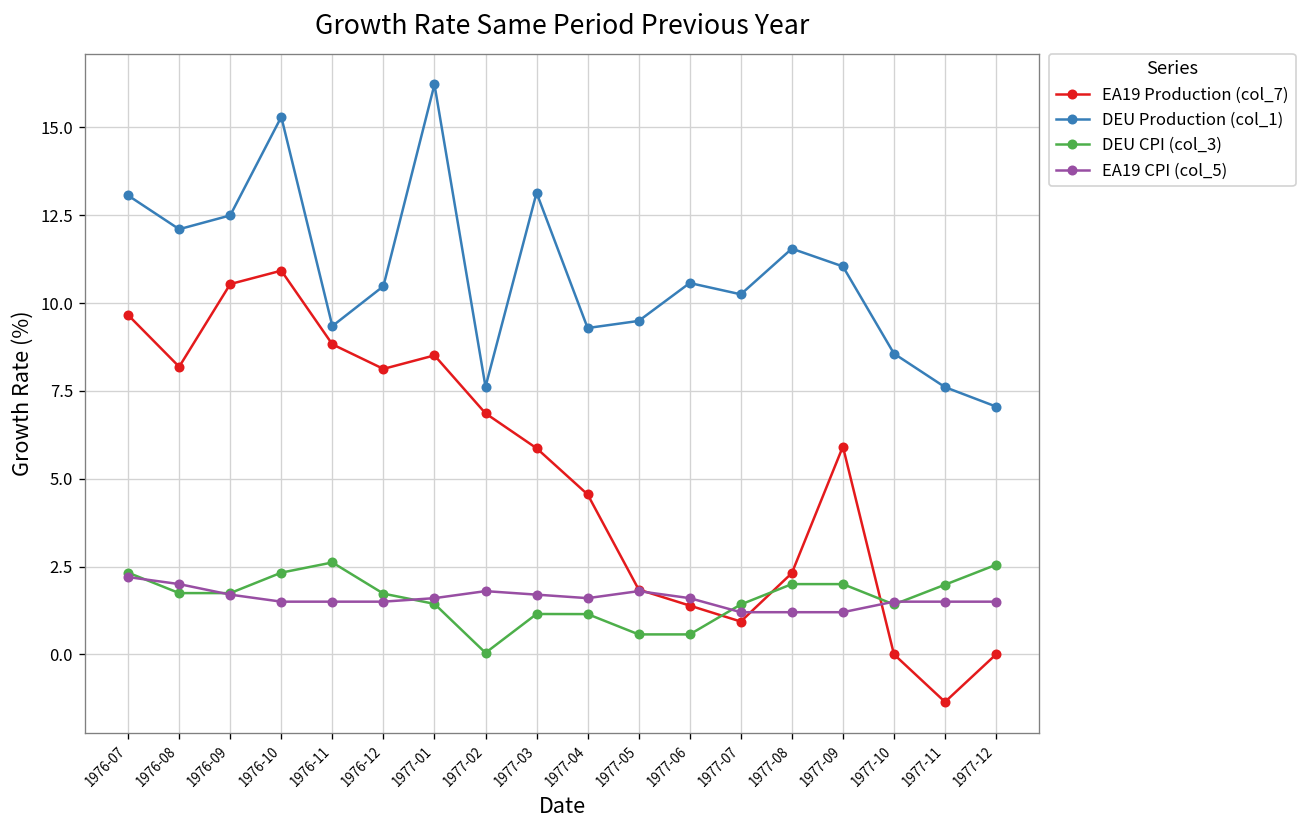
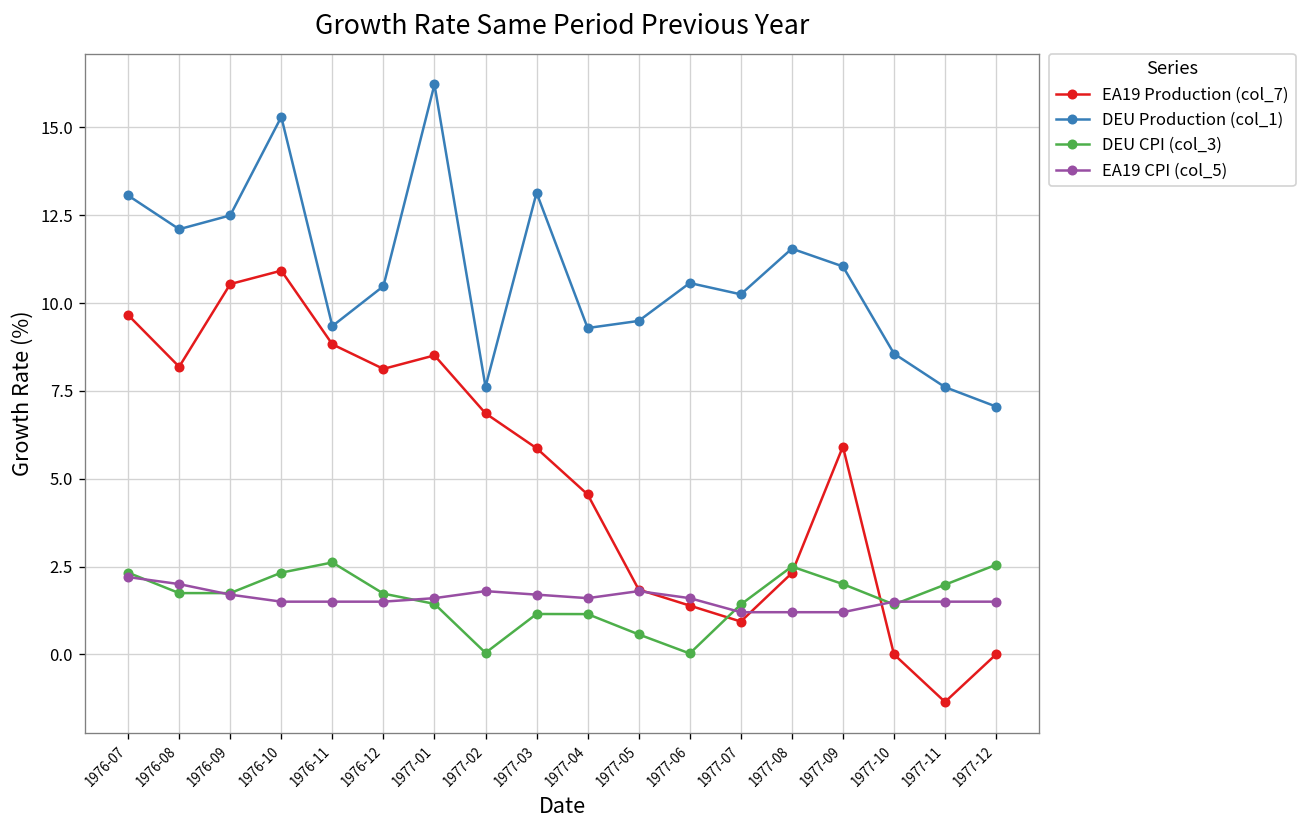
  {
    "EA19 Production (col_7)": {
      "1976-07": 9.7,
      "1976-08": 8.2,
      "1976-09": 10.5,
      "1976-10": 10.9,
      "1976-11": 8.8,
      "1976-12": 8.1,
      "1977-01": 8.5,
      "1977-02": 6.9,
      "1977-03": 5.9,
      "1977-04": 4.6,
      "1977-06": 1.4,
      "1977-07": 0.9,
      "1977-08": 2.3,
      "1977-09": 5.9,
      "1977-10": 0.0,
      "1977-11": -1.4,
      "1977-12": 0.0
    },
    "DEU Production (col_1)": {
      "1976-07": 13.1,
      "1976-08": 12.1,
      "1976-09": 12.5,
      "1976-10": 15.3,
      "1976-11": 9.3,
      "1976-12": 10.5,
      "1977-01": 16.2,
      "1977-02": 7.6,
      "1977-03": 13.1,
      "1977-04": 9.3,
      "1977-05": 9.5,
      "1977-06": 10.6,
      "1977-07": 10.2,
      "1977-08": 11.5,
      "1977-09": 11.0,
      "1977-10": 8.6,
      "1977-11": 7.6,
      "1977-12": 7.1
    },
    "DEU CPI (col_3)": {
      "1976-07": 2.3,
      "1976-08": 1.7,
      "1976-10": 2.3,
      "1976-11": 2.6,
      "1976-12": 1.7,
      "1977-01": 1.4,
      "1977-02": 0.0,
      "1977-03": 1.1,
      "1977-04": 1.1,
      "1977-05": 0.6,
-     "1977-06": 0.6,
+     "1977-06": 0.0,
      "1977-07": 1.4,
-     "1977-08": 2.0,
+     "1977-08": 2.5,
      "1977-09": 2.0,
      "1977-11": 2.0,
      "1977-12": 2.6
    },
    "EA19 CPI (col_5)": {
      "1976-07": 2.2,
      "1976-08": 2.0,
      "1976-10": 1.5,
      "1976-11": 1.5,
      "1976-12": 1.5,
      "1977-01": 1.6,
      "1977-02": 1.8,
      "1977-03": 1.7,
      "1977-04": 1.6,
      "1977-06": 1.6,
      "1977-07": 1.2,
      "1977-08": 1.2,
      "1977-09": 1.2,
      "1977-11": 1.5,
      "1977-12": 1.5
    }
  }
